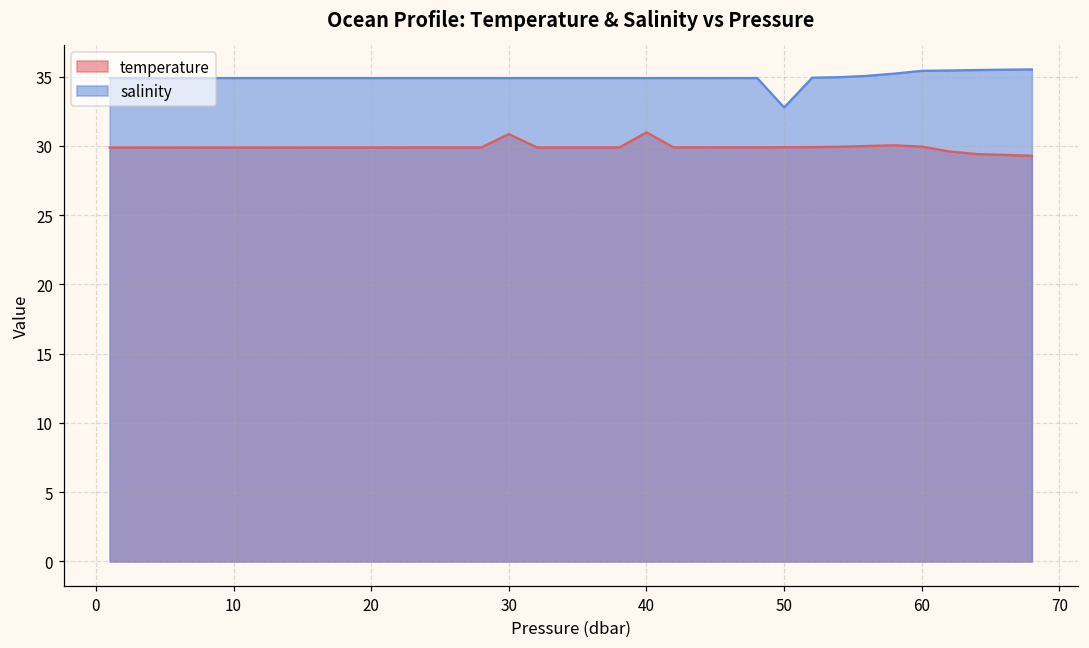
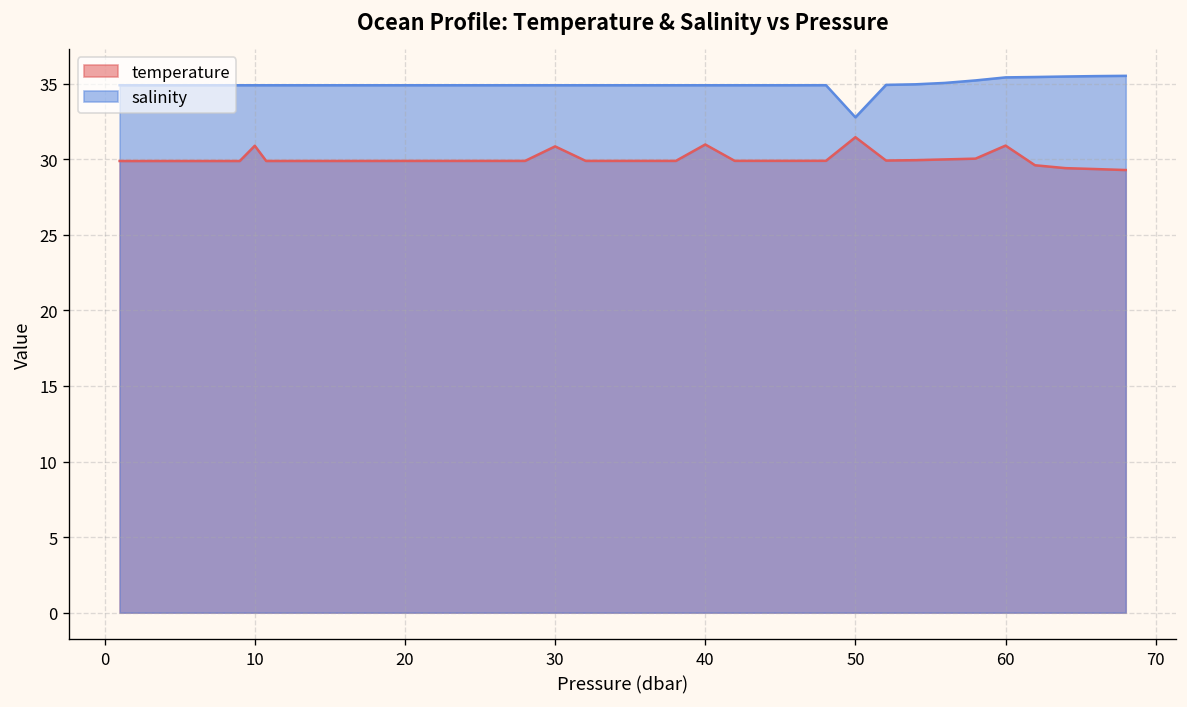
  {
    "temperature": {
-     "10": 29.9,
+     "10": 30.9,
      "20": 29.9,
      "30": 30.9,
      "40": 31.0,
-     "50": 29.9,
-     "60": 30.0
+     "50": 31.5,
+     "60": 30.9
    },
    "salinity": {
      "10": 34.9,
      "20": 34.9,
      "30": 34.9,
      "40": 34.9,
      "50": 32.8,
      "60": 35.4
    }
  }
